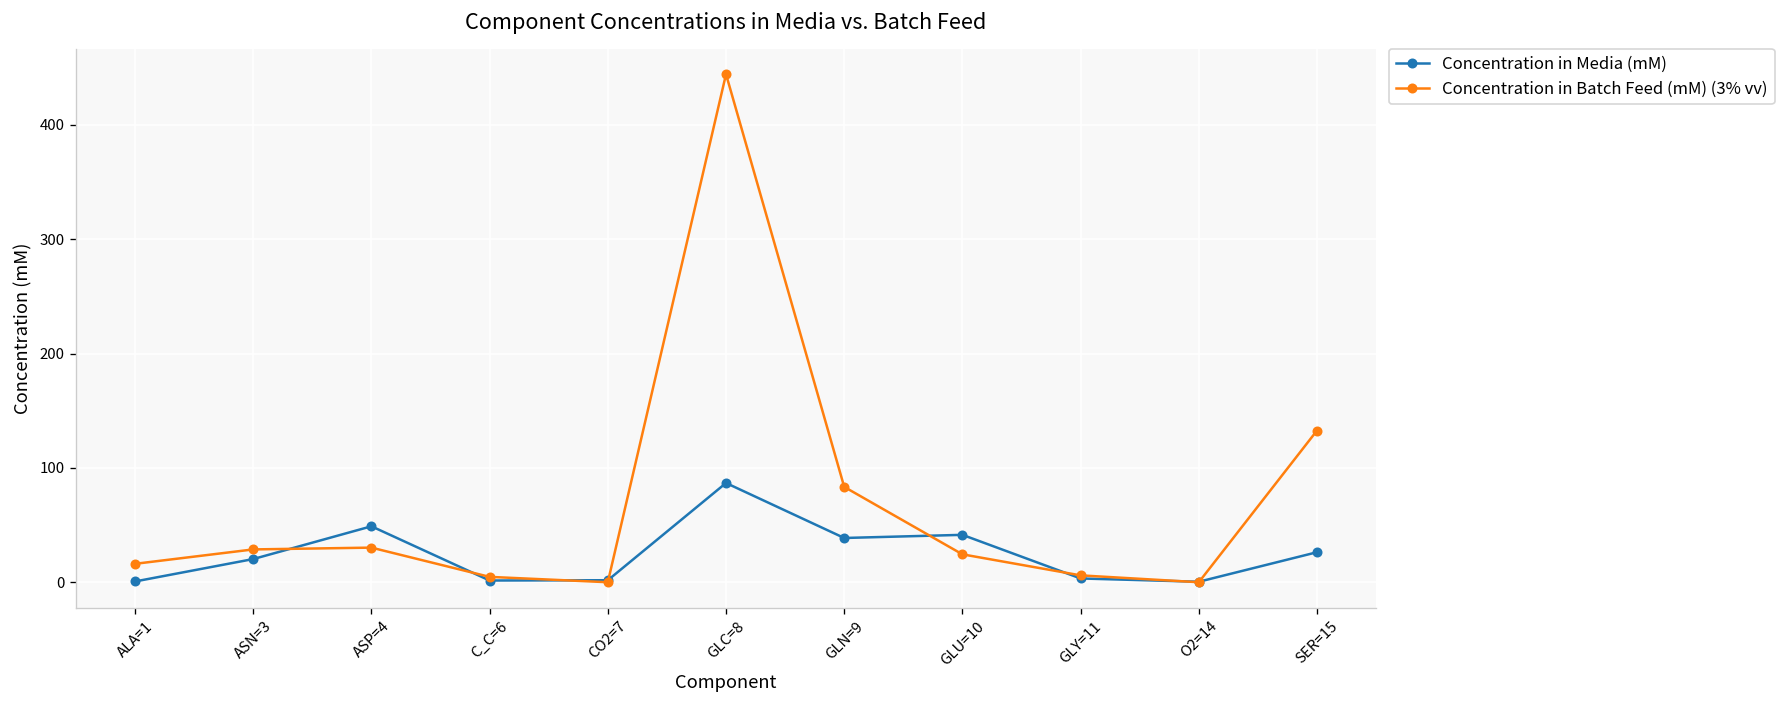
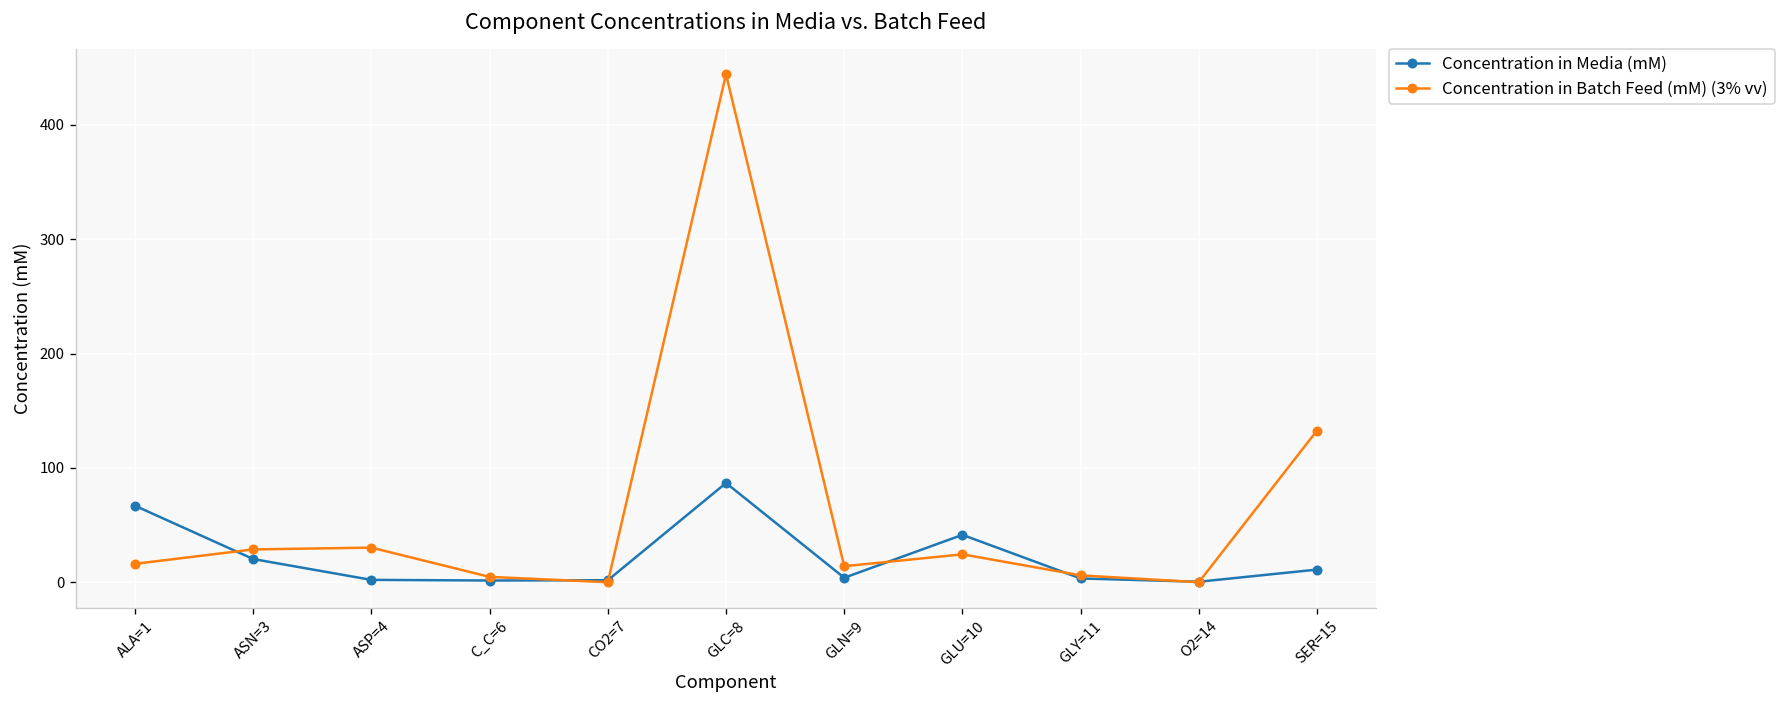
  {
    "Concentration in Media (mM)": {
-     "ALA=1": 0,
+     "ALA=1": 70,
      "ASN=3": 20,
-     "ASP=4": 50,
+     "ASP=4": 0,
      "C_C=6": 0,
      "GLC=8": 90,
-     "GLN=9": 40,
+     "GLN=9": 0,
      "GLU=10": 40,
-     "SER=15": 30
+     "SER=15": 10
    },
    "Concentration in Batch Feed (mM) (3% vv)": {
      "ALA=1": 20,
      "ASN=3": 30,
      "ASP=4": 30,
      "C_C=6": 0,
      "GLC=8": 440,
-     "GLN=9": 80,
+     "GLN=9": 10,
      "GLU=10": 20,
      "SER=15": 130
    }
  }
